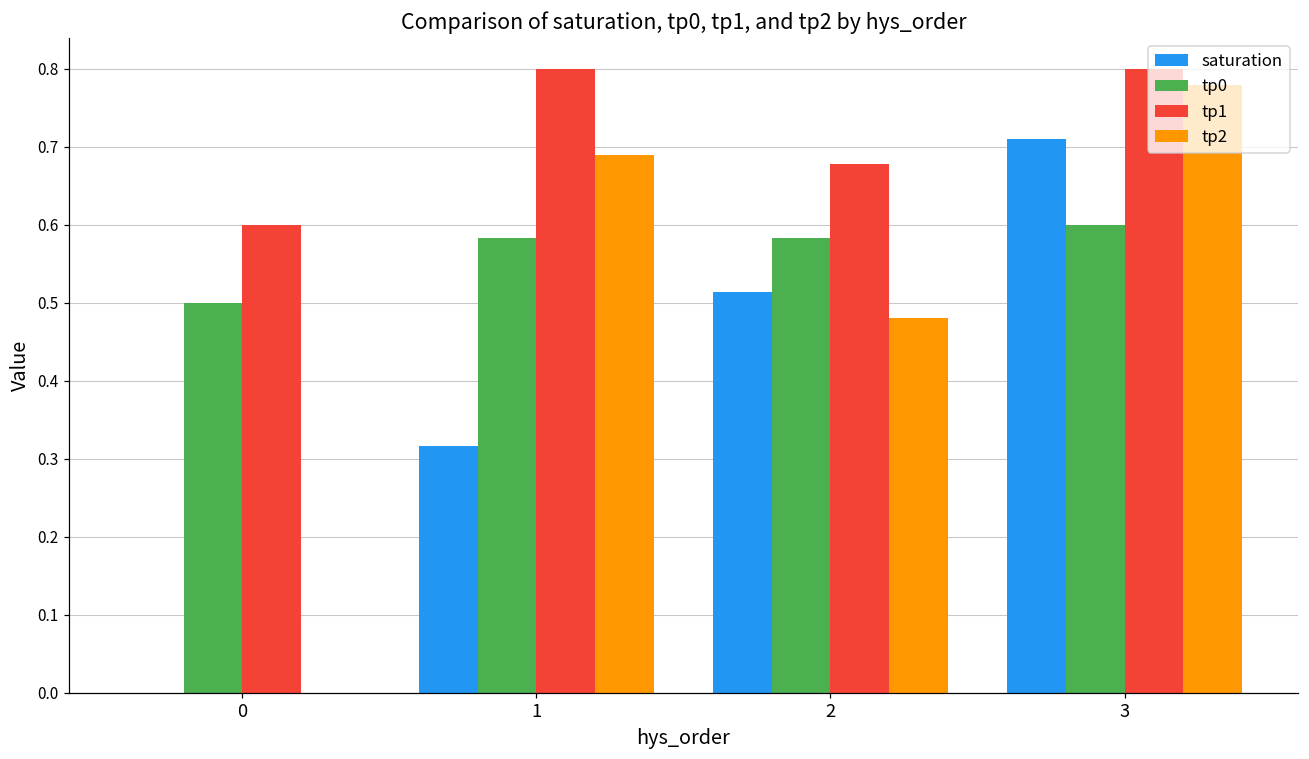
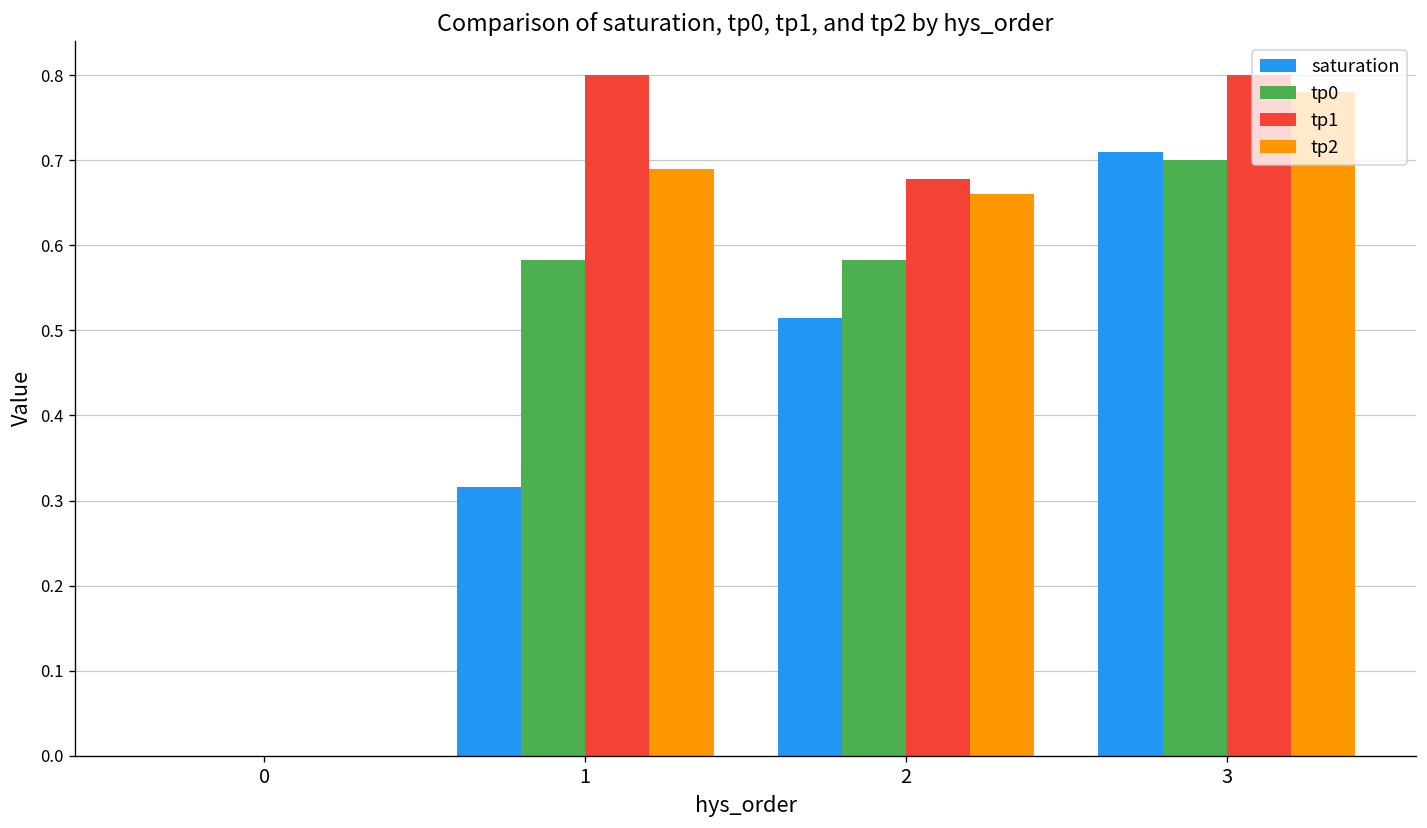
  {
    "saturation": {
      "0": 0.00,
      "1": 0.32,
      "2": 0.51,
      "3": 0.71
    },
    "tp0": {
-     "0": 0.5,
+     "0": 0.0,
      "1": 0.58,
      "2": 0.58,
-     "3": 0.6
+     "3": 0.7
    },
    "tp1": {
-     "0": 0.6,
+     "0": 0.0,
      "1": 0.8,
      "2": 0.68
    },
    "tp2": {
      "0": 0.00,
      "1": 0.69,
-     "2": 0.48
+     "2": 0.66
    }
  }
